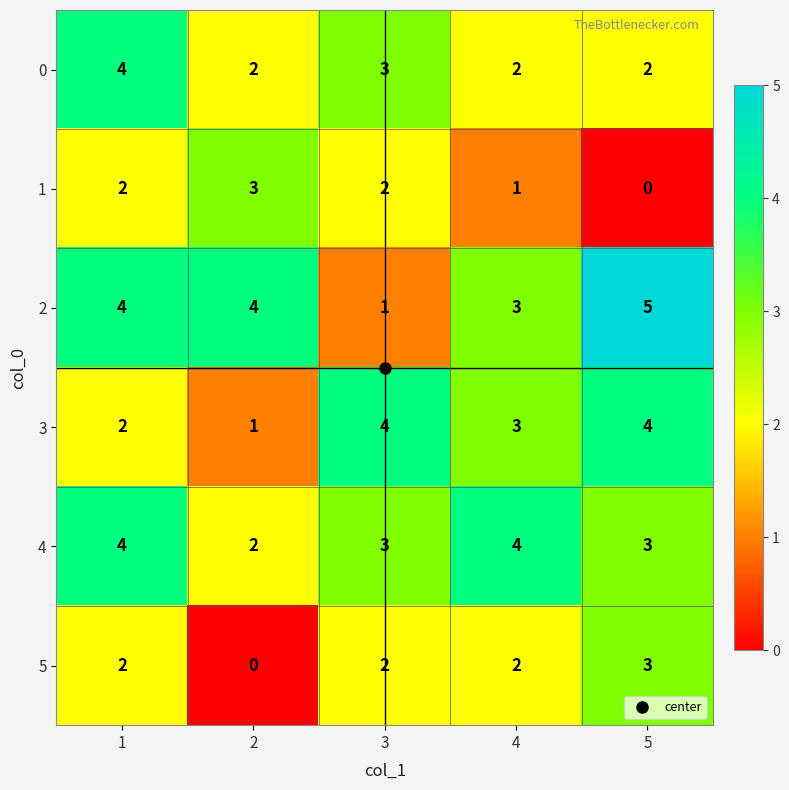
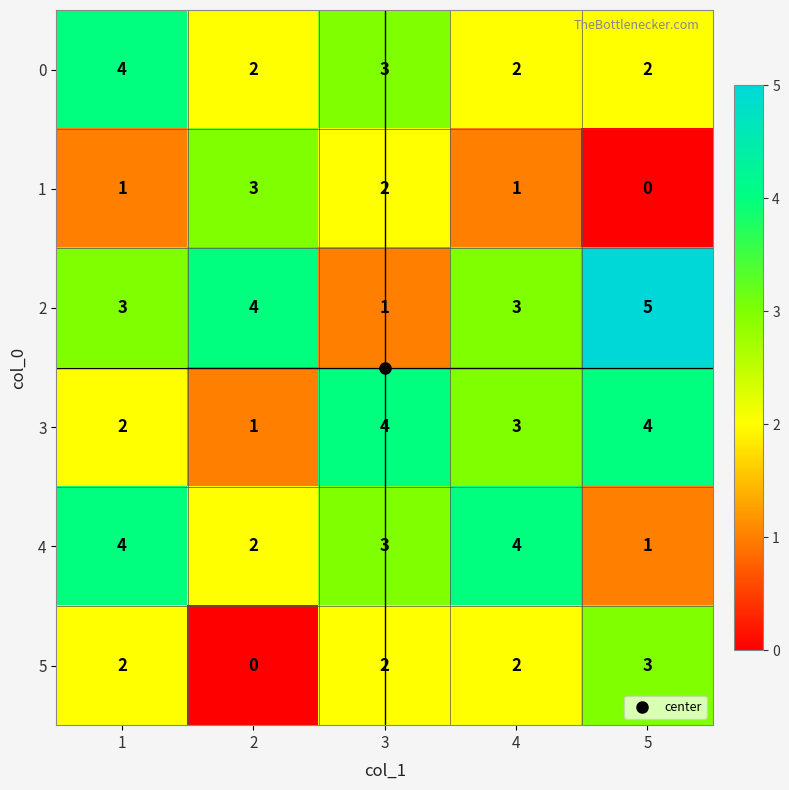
  {
    "0": {
      "1": 4,
      "2": 2,
      "3": 3,
      "4": 2,
      "5": 2
    },
    "1": {
-     "1": 2,
+     "1": 1,
      "2": 3,
      "3": 2,
      "4": 1,
      "5": 0
    },
    "2": {
-     "1": 4,
+     "1": 3,
      "2": 4,
      "3": 1,
      "4": 3,
      "5": 5
    },
    "3": {
      "1": 2,
      "2": 1,
      "3": 4,
      "4": 3,
      "5": 4
    },
    "4": {
      "1": 4,
      "2": 2,
      "3": 3,
      "4": 4,
-     "5": 3
+     "5": 1
    },
    "5": {
      "1": 2,
      "2": 0,
      "3": 2,
      "4": 2,
      "5": 3
    }
  }
